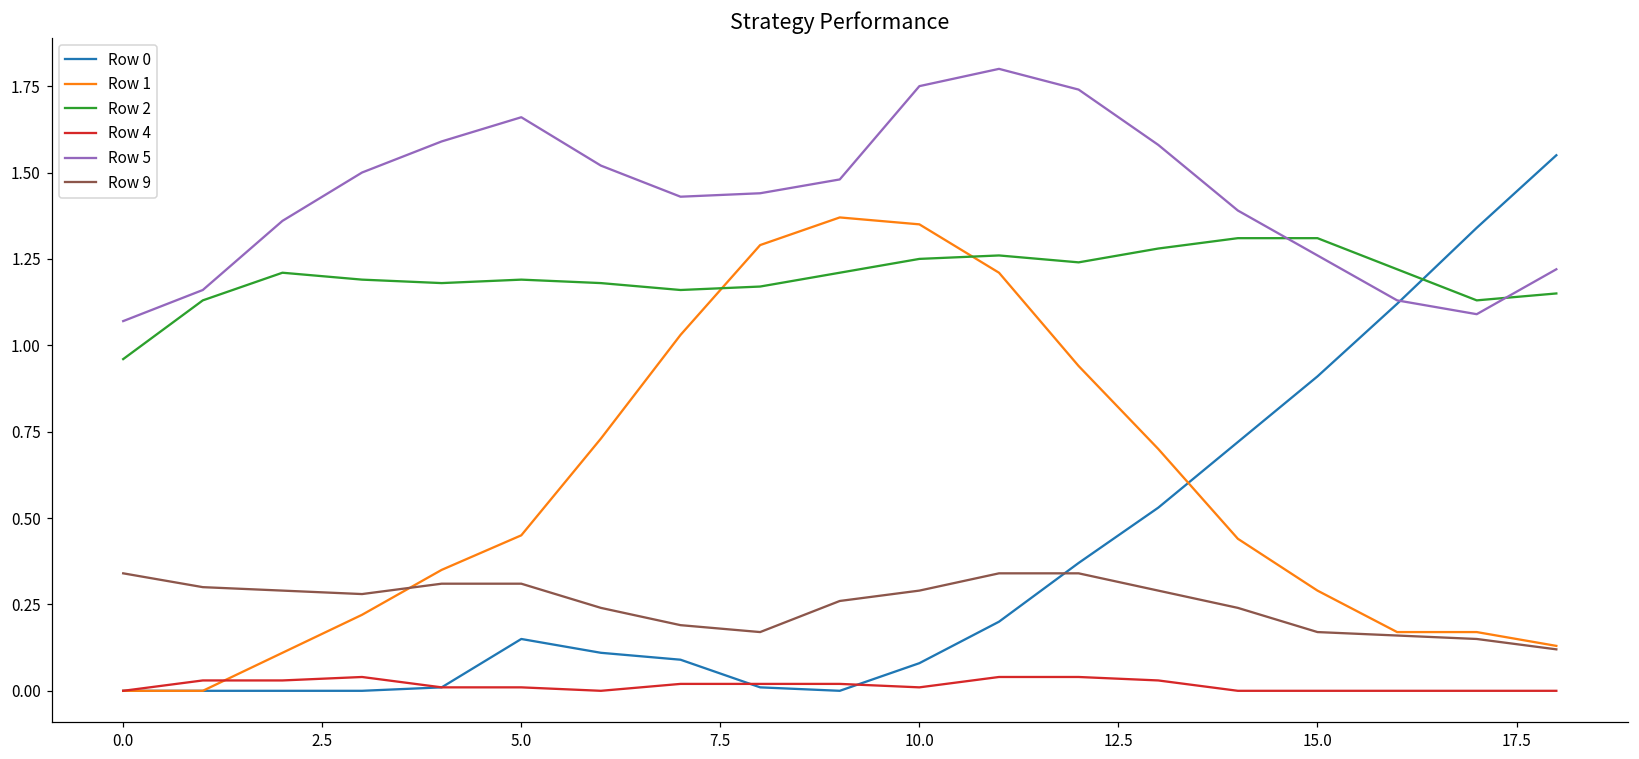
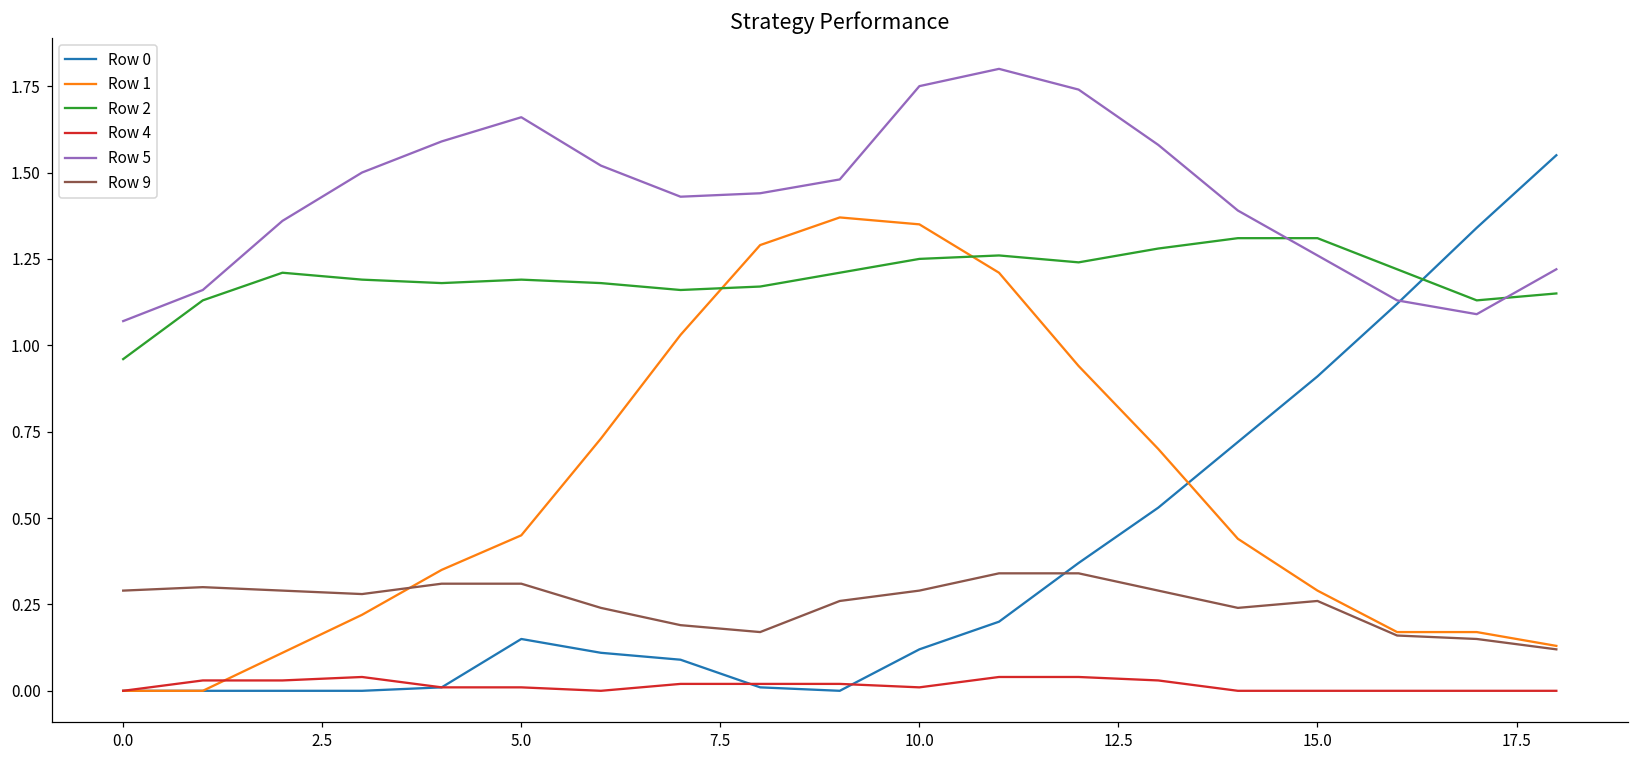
  {
    "Row 0": {
      "5.0": 0.15,
-     "10.0": 0.08,
+     "10.0": 0.12,
      "15.0": 0.91
    },
    "Row 1": {
      "5.0": 0.45,
      "10.0": 1.35,
      "15.0": 0.29
    },
    "Row 2": {
      "0.0": 0.96,
      "5.0": 1.19,
      "10.0": 1.25,
      "15.0": 1.31
    },
    "Row 4": {
      "5.0": 0.01,
      "10.0": 0.01,
      "15.0": 0.00
    },
    "Row 5": {
      "0.0": 1.07,
      "5.0": 1.66,
      "10.0": 1.75,
      "15.0": 1.26
    },
    "Row 9": {
-     "0.0": 0.34,
+     "0.0": 0.29,
      "5.0": 0.31,
      "10.0": 0.29,
-     "15.0": 0.17
+     "15.0": 0.26
    }
  }
